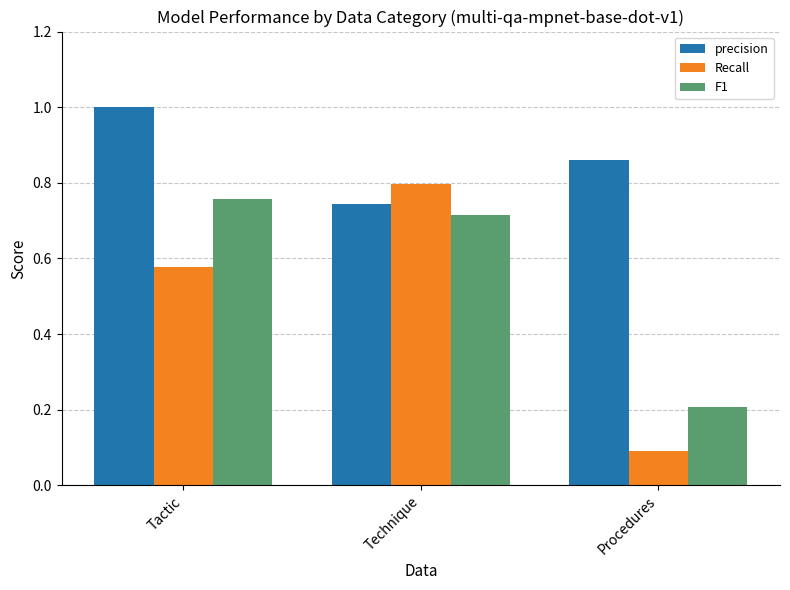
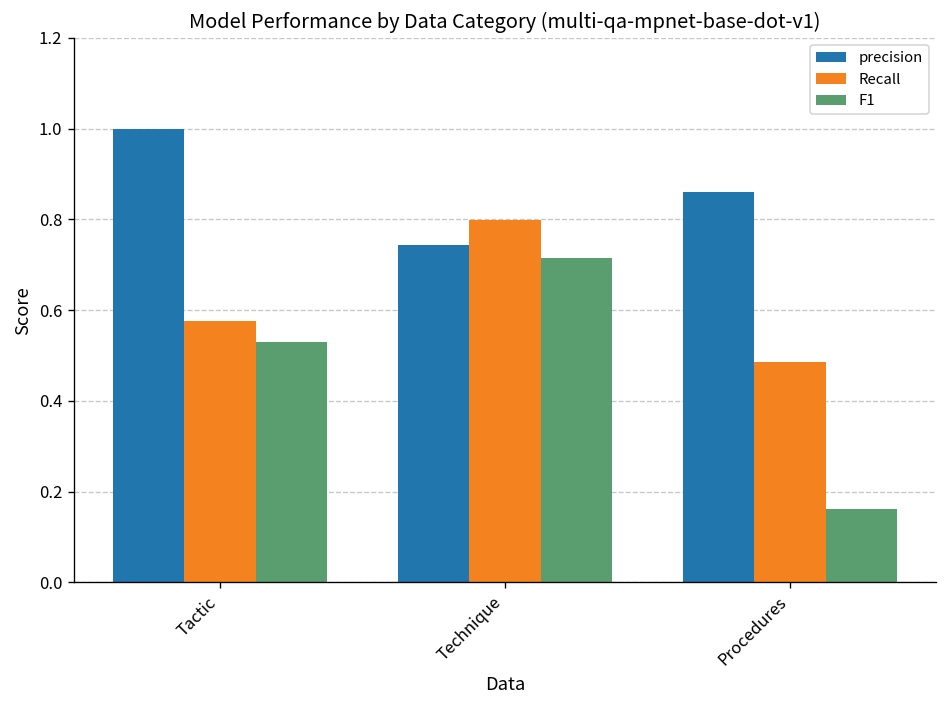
  {
    "precision": {
      "Tactic": 1.00,
      "Technique": 0.74,
      "Procedures": 0.86
    },
    "Recall": {
      "Tactic": 0.58,
      "Technique": 0.80,
-     "Procedures": 0.09
+     "Procedures": 0.49
    },
    "F1": {
-     "Tactic": 0.76,
+     "Tactic": 0.53,
      "Technique": 0.72,
-     "Procedures": 0.21
+     "Procedures": 0.16
    }
  }
